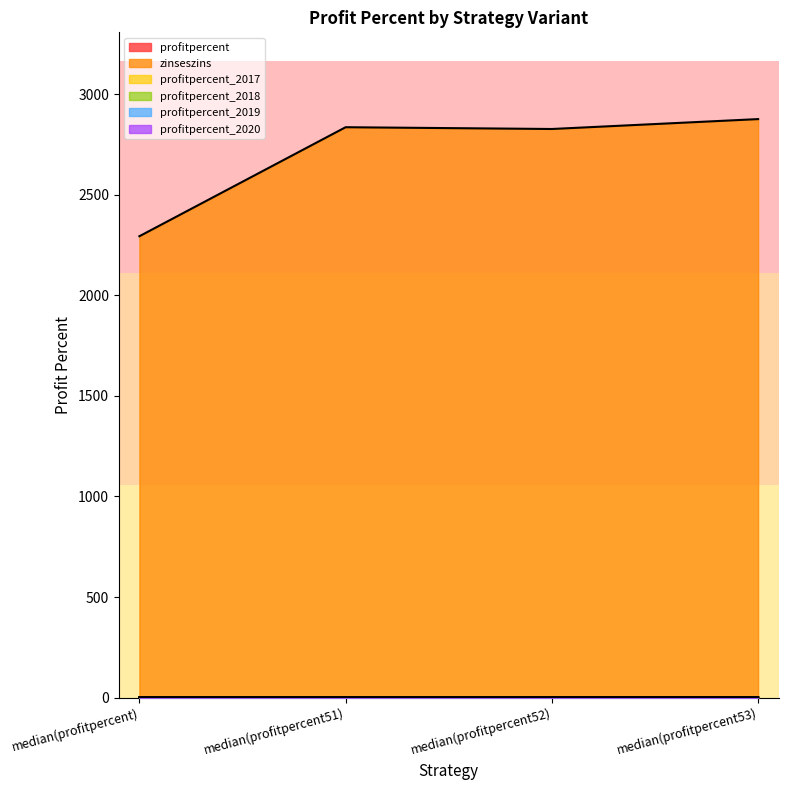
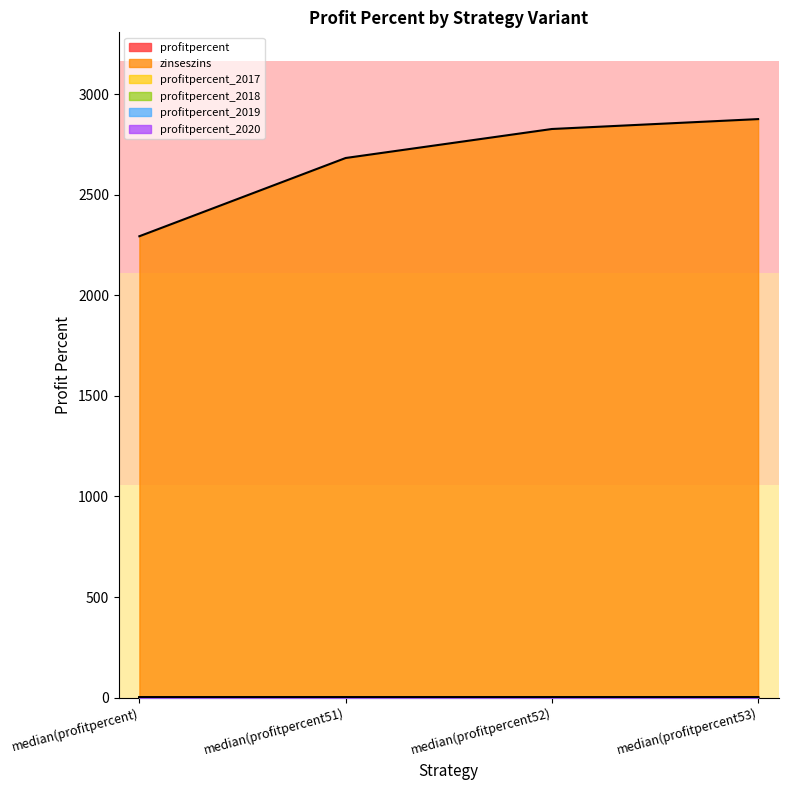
  {
    "zinseszins": {
      "median(profitpercent)": 2290,
-     "median(profitpercent51)": 2840,
+     "median(profitpercent51)": 2680,
      "median(profitpercent52)": 2830,
      "median(profitpercent53)": 2880
    }
  }
